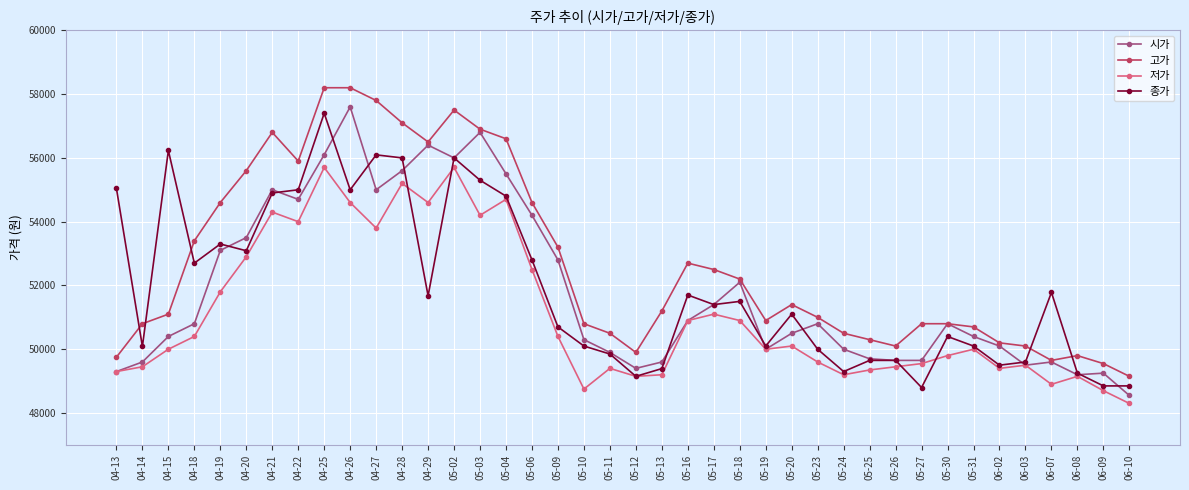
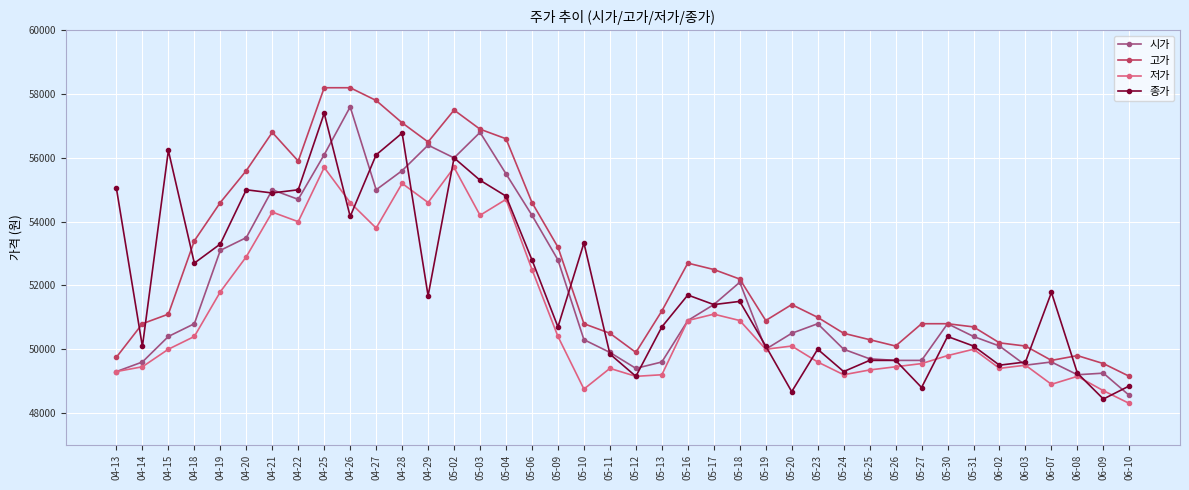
  {
    "종가": {
      "04-13": 55000,
      "04-14": 50100,
      "04-15": 56200,
      "04-18": 52700,
      "04-19": 53300,
-     "04-20": 53100,
+     "04-20": 55000,
      "04-21": 54900,
      "04-22": 55000,
      "04-25": 57400,
-     "04-26": 55000,
+     "04-26": 54200,
      "04-27": 56100,
-     "04-28": 56000,
+     "04-28": 56800,
      "04-29": 51700,
      "05-03": 55300,
      "05-04": 54800,
      "05-06": 52800,
      "05-09": 50700,
-     "05-10": 50100,
-     "05-13": 49400,
+     "05-10": 53300,
+     "05-13": 50700,
      "05-16": 51700,
      "05-18": 51500,
      "05-19": 50100,
-     "05-20": 51100,
+     "05-20": 48700,
      "05-23": 50000,
      "05-24": 49300,
      "05-27": 48800,
      "05-30": 50400,
      "05-31": 50100,
      "06-02": 49500,
      "06-03": 49600,
      "06-07": 51800,
-     "06-09": 48900,
+     "06-09": 48400,
      "06-10": 48900
    }
  }
